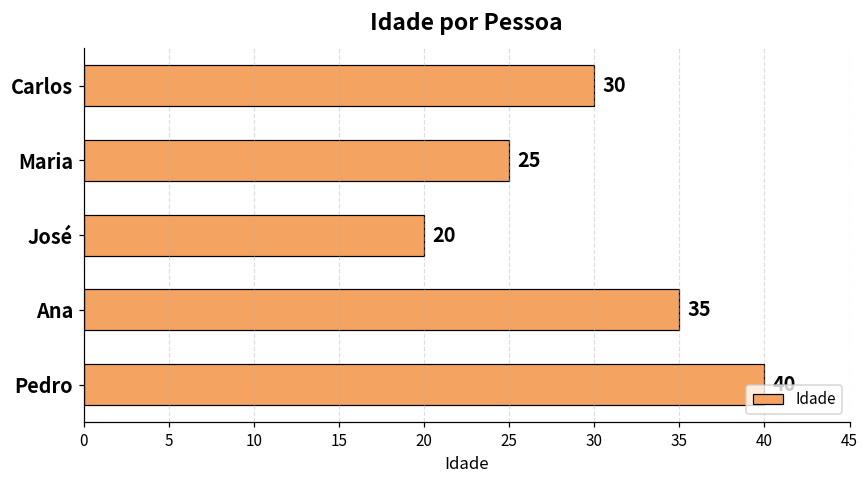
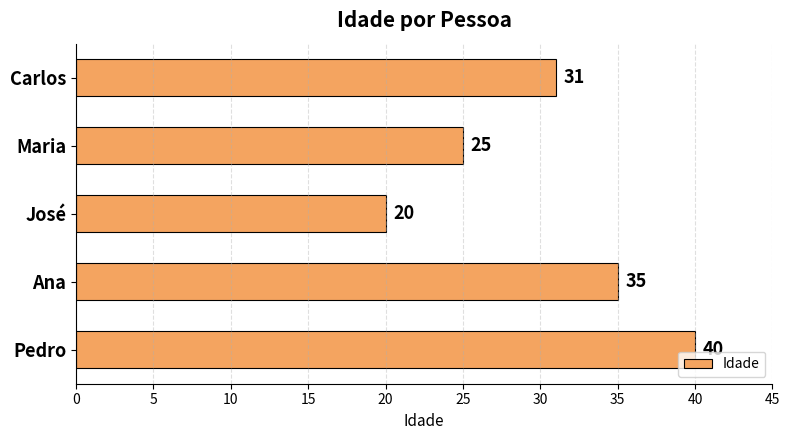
  {
-   "Carlos": 30,
+   "Carlos": 31,
    "Maria": 25,
    "José": 20,
    "Ana": 35
  }
